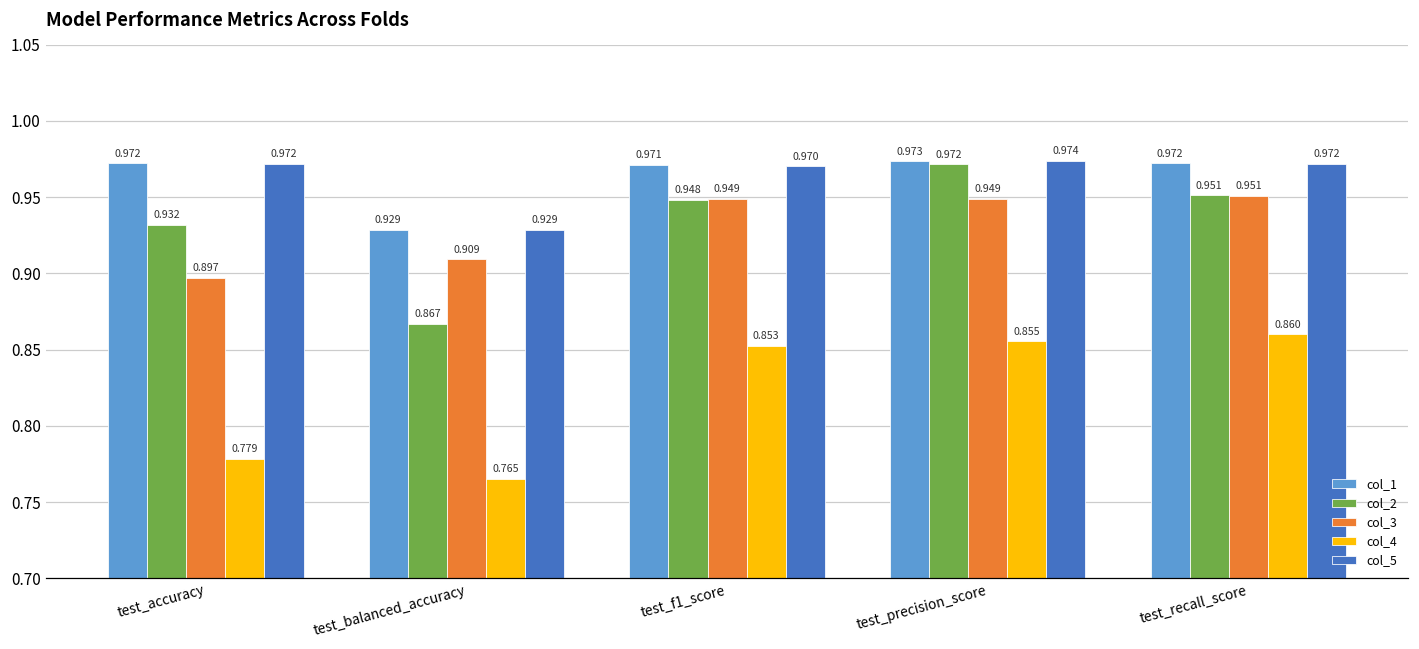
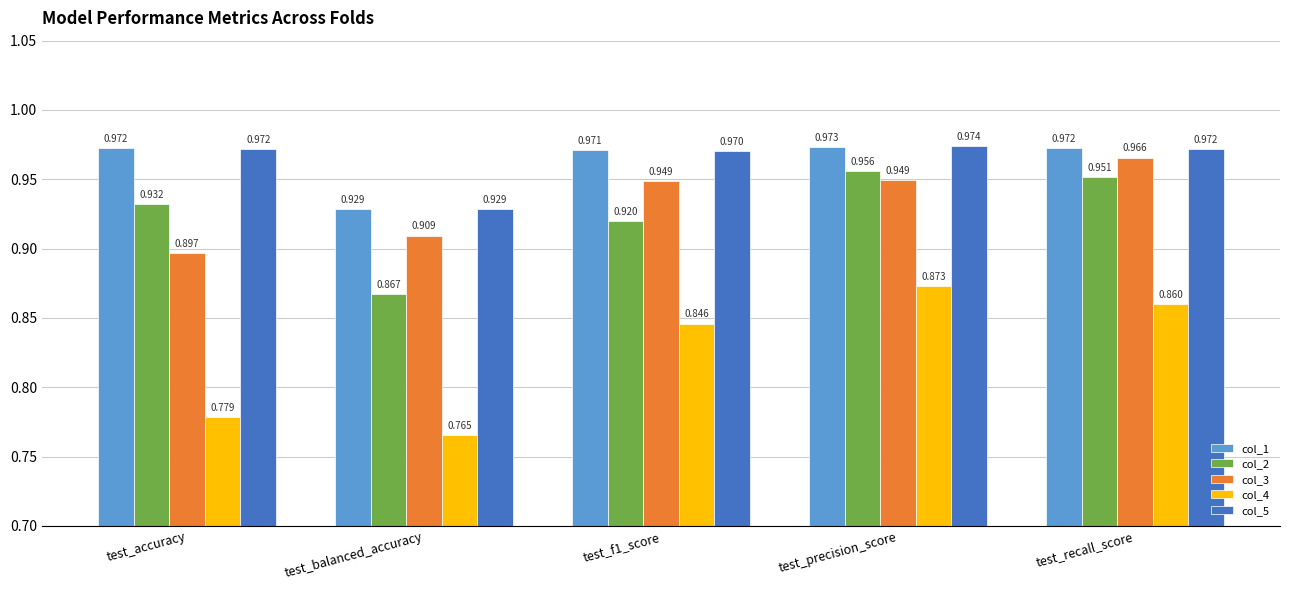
  {
    "col_2": {
      "test_accuracy": 0.932,
      "test_balanced_accuracy": 0.867,
-     "test_f1_score": 0.948,
-     "test_precision_score": 0.972,
+     "test_f1_score": 0.920,
+     "test_precision_score": 0.956,
      "test_recall_score": 0.951
    },
    "col_3": {
      "test_accuracy": 0.897,
      "test_balanced_accuracy": 0.909,
      "test_f1_score": 0.949,
      "test_precision_score": 0.949,
-     "test_recall_score": 0.951
+     "test_recall_score": 0.966
    },
    "col_4": {
      "test_accuracy": 0.779,
      "test_balanced_accuracy": 0.765,
-     "test_f1_score": 0.853,
-     "test_precision_score": 0.855,
+     "test_f1_score": 0.846,
+     "test_precision_score": 0.873,
      "test_recall_score": 0.860
    }
  }
